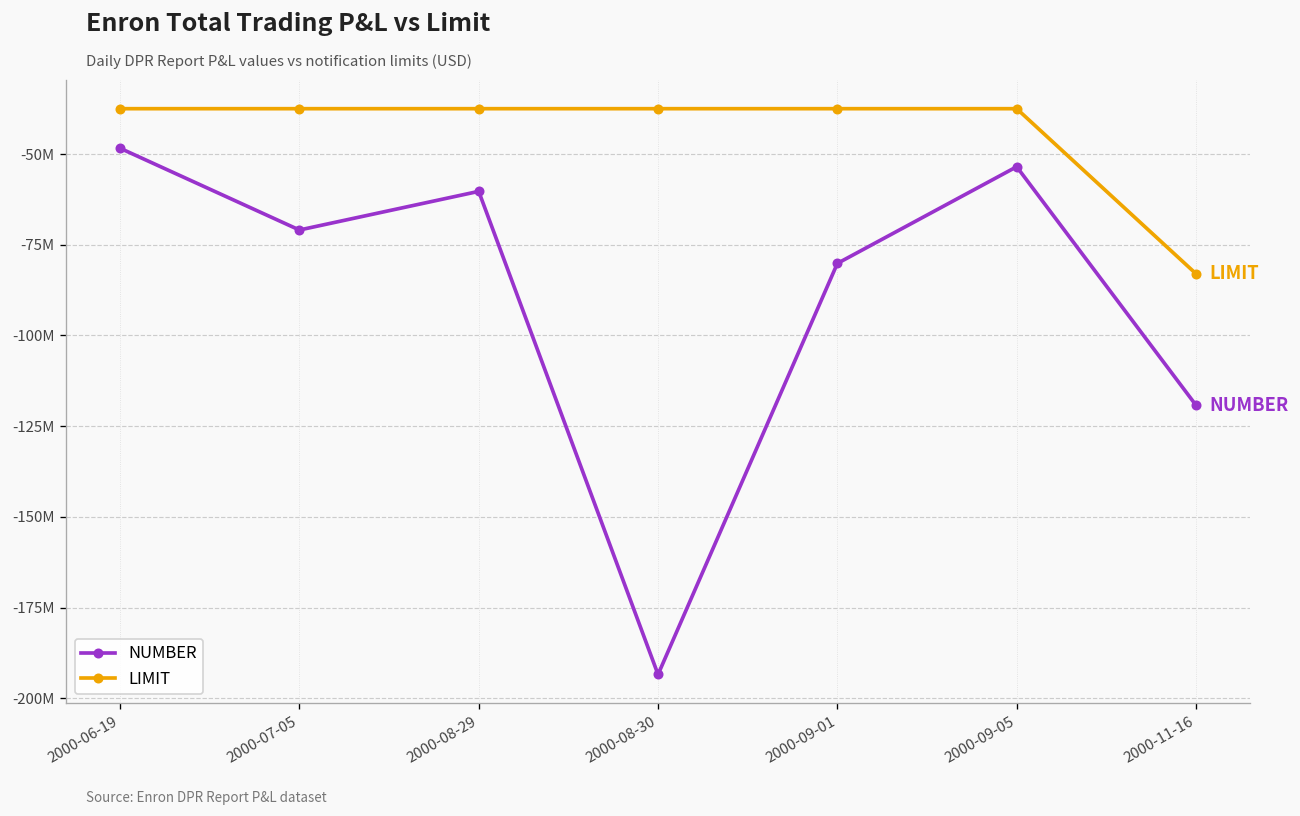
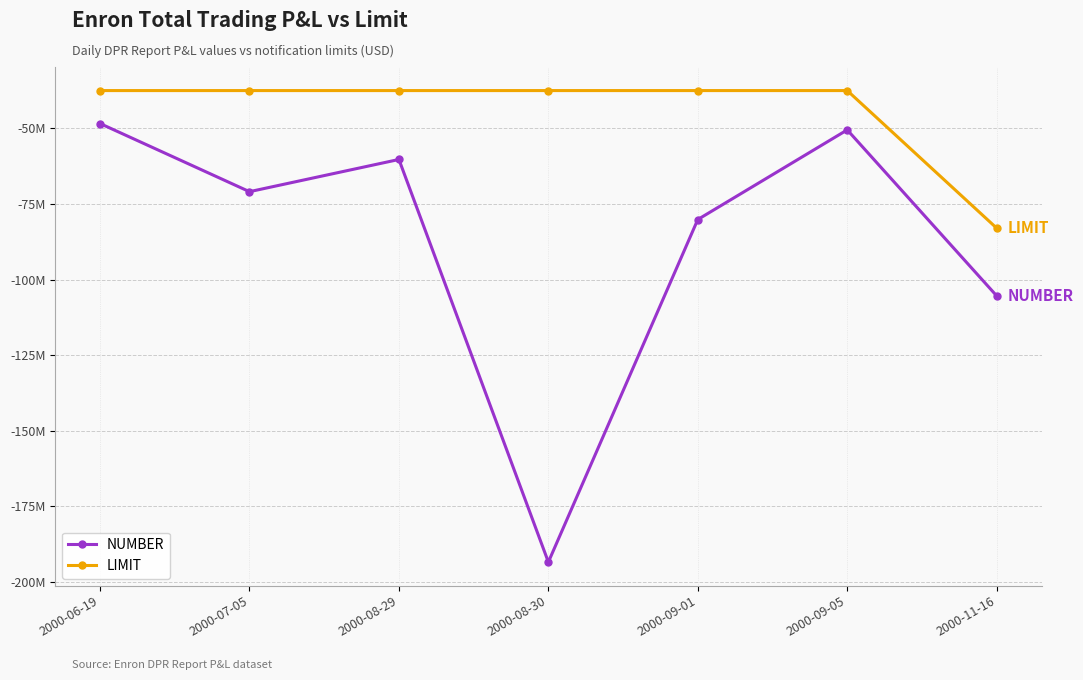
  {
    "NUMBER": {
      "2000-06-19": -48000000,
      "2000-07-05": -71000000,
      "2000-08-29": -60000000,
      "2000-08-30": -193000000,
      "2000-09-01": -80000000,
-     "2000-09-05": -54000000,
-     "2000-11-16": -119000000
+     "2000-09-05": -51000000,
+     "2000-11-16": -105000000
    },
    "LIMIT": {
      "2000-06-19": -38000000,
      "2000-07-05": -38000000,
      "2000-08-29": -38000000,
      "2000-08-30": -38000000,
      "2000-09-01": -38000000,
      "2000-09-05": -38000000,
      "2000-11-16": -83000000
    }
  }
